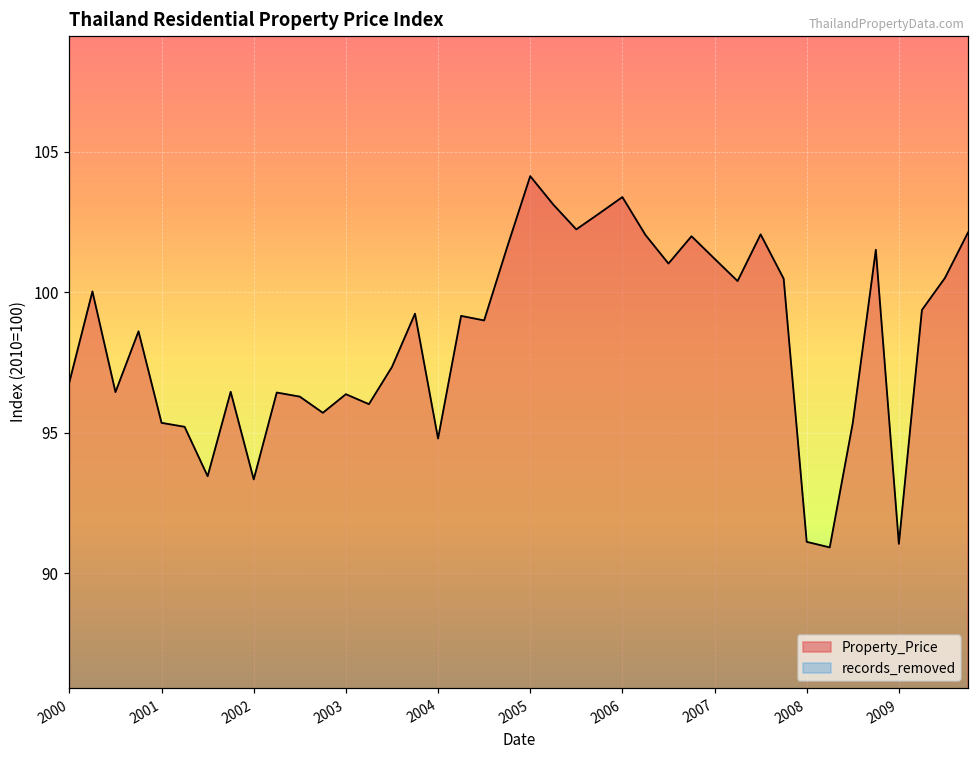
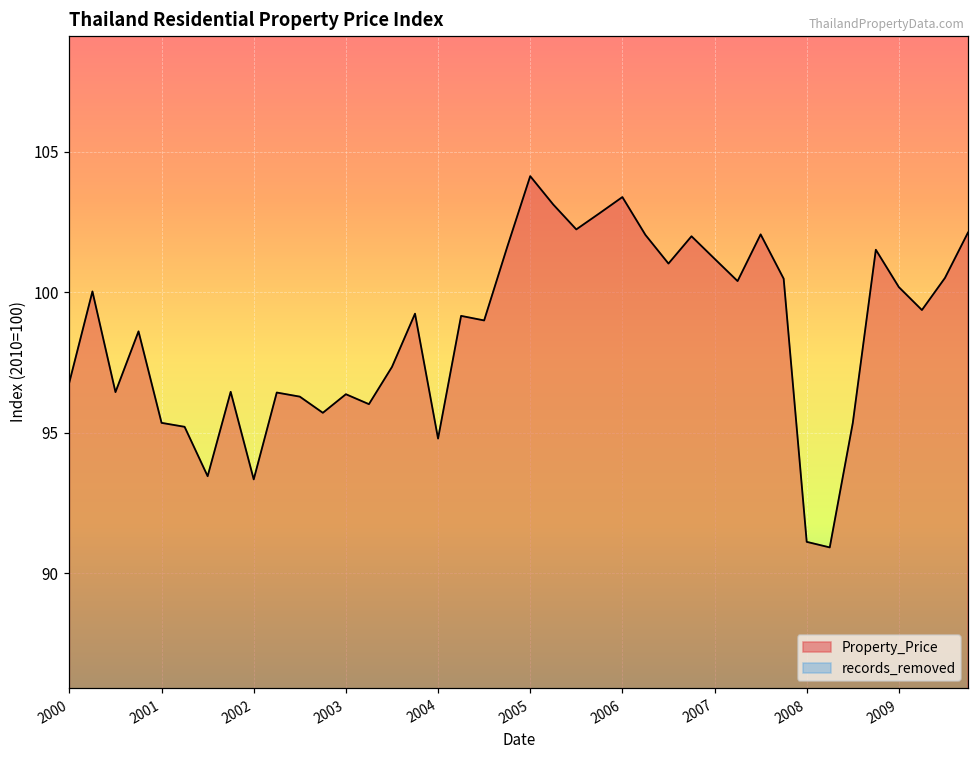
  {
    "Property_Price": {
      "2000": 96.8,
      "2001": 95.4,
      "2002": 93.3,
      "2003": 96.4,
      "2004": 94.8,
      "2005": 104.1,
      "2006": 103.4,
      "2007": 101.2,
      "2008": 91.1,
-     "2009": 91.0
+     "2009": 100.2
    }
  }
